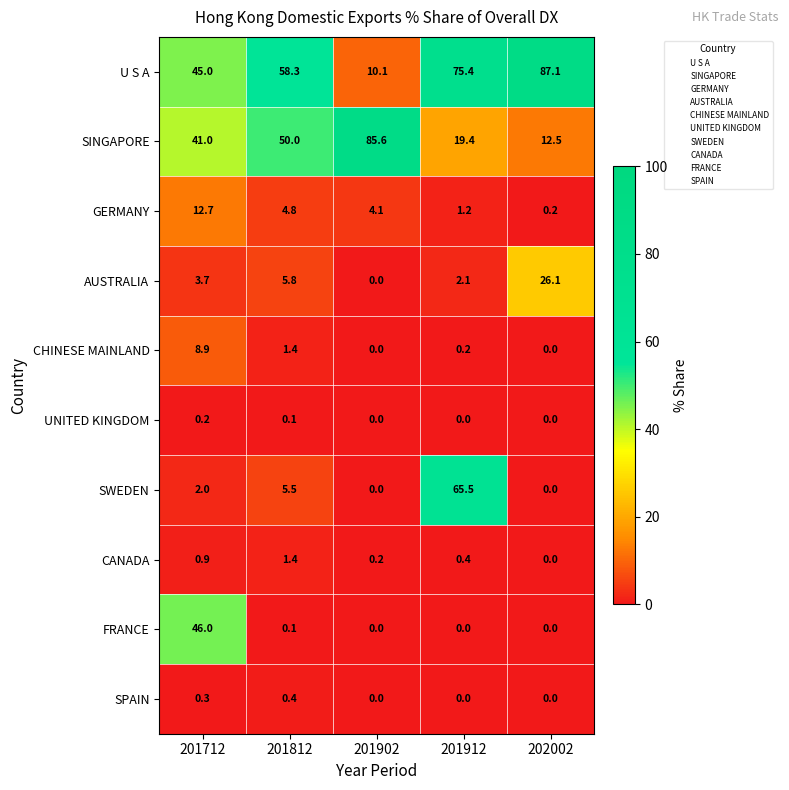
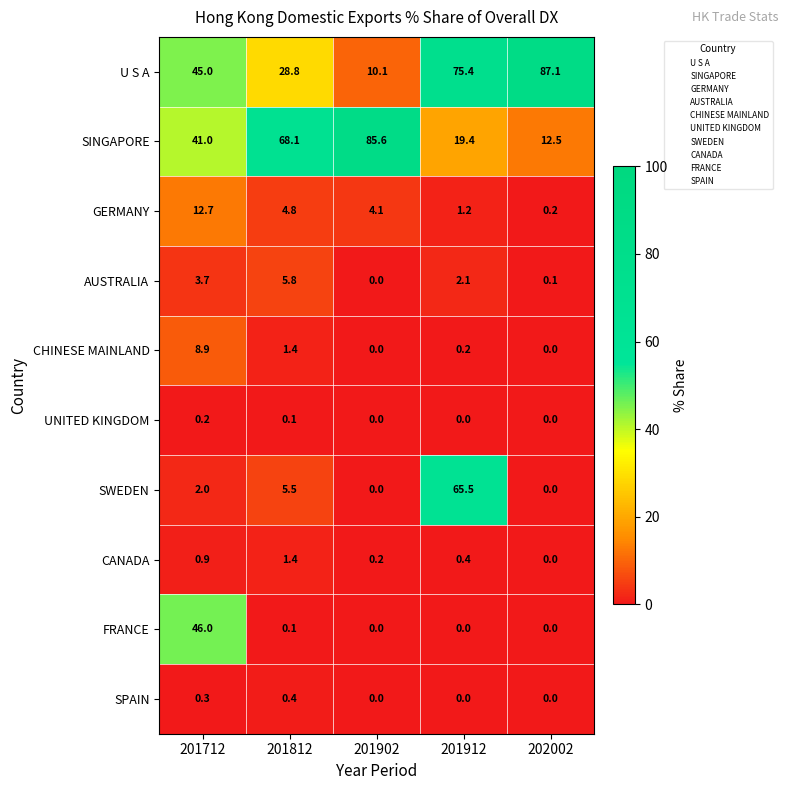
  {
    "U S A": {
      "201712": 45.0,
-     "201812": 58.3,
+     "201812": 28.8,
      "201902": 10.1,
      "201912": 75.4,
      "202002": 87.1
    },
    "SINGAPORE": {
      "201712": 41.0,
-     "201812": 50.0,
+     "201812": 68.1,
      "201902": 85.6,
      "201912": 19.4,
      "202002": 12.5
    },
    "GERMANY": {
      "201712": 12.7,
      "201812": 4.8,
      "201902": 4.1,
      "201912": 1.2,
      "202002": 0.2
    },
    "AUSTRALIA": {
      "201712": 3.7,
      "201812": 5.8,
      "201902": 0.0,
      "201912": 2.1,
-     "202002": 26.1
+     "202002": 0.1
    },
    "CHINESE MAINLAND": {
      "201712": 8.9,
      "201812": 1.4,
      "201902": 0.0,
      "201912": 0.2,
      "202002": 0.0
    },
    "UNITED KINGDOM": {
      "201712": 0.2,
      "201812": 0.1,
      "201902": 0.0,
      "201912": 0.0,
      "202002": 0.0
    },
    "SWEDEN": {
      "201712": 2.0,
      "201812": 5.5,
      "201902": 0.0,
      "201912": 65.5,
      "202002": 0.0
    },
    "CANADA": {
      "201712": 0.9,
      "201812": 1.4,
      "201902": 0.2,
      "201912": 0.4,
      "202002": 0.0
    },
    "FRANCE": {
      "201712": 46.0,
      "201812": 0.1,
      "201902": 0.0,
      "201912": 0.0,
      "202002": 0.0
    },
    "SPAIN": {
      "201712": 0.3,
      "201812": 0.4,
      "201902": 0.0,
      "201912": 0.0,
      "202002": 0.0
    }
  }
